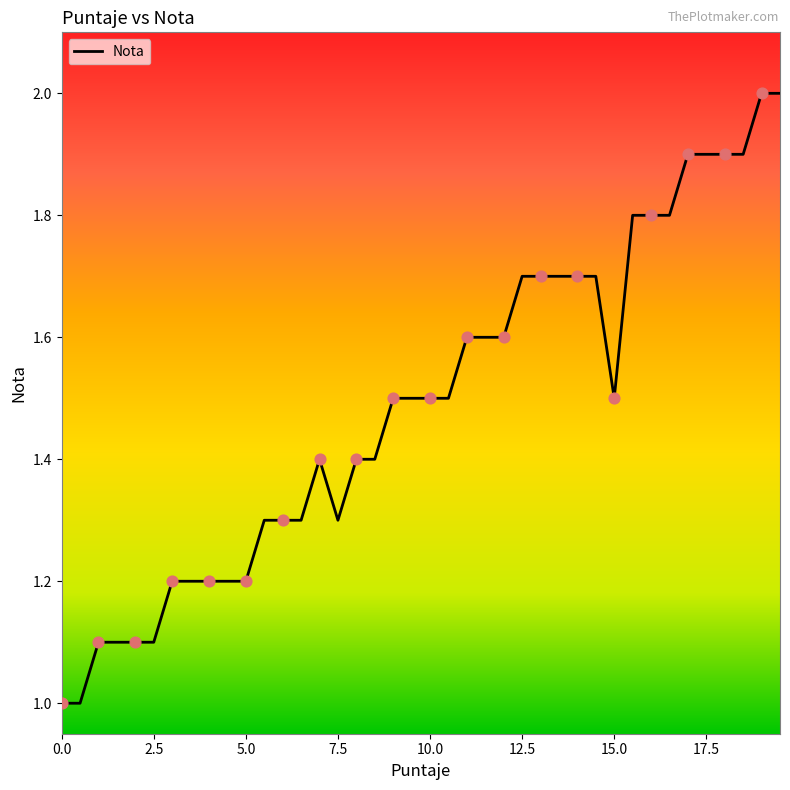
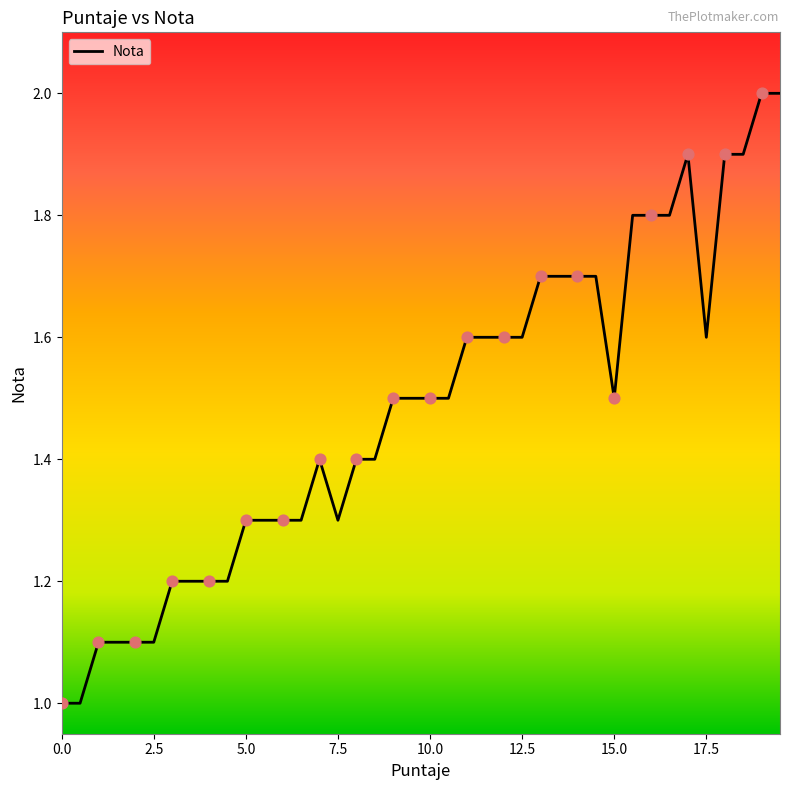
  {
    "Nota": {
      "2.5": 1.1,
-     "5.0": 1.2,
+     "5.0": 1.3,
      "7.5": 1.3,
-     "12.5": 1.7,
-     "17.5": 1.9
+     "12.5": 1.6,
+     "17.5": 1.6
    }
  }
